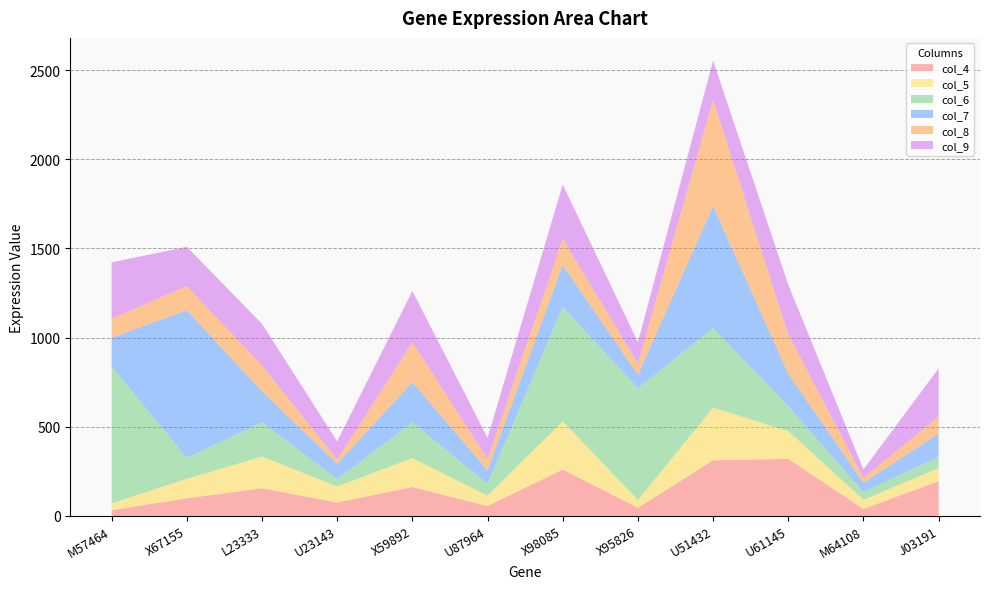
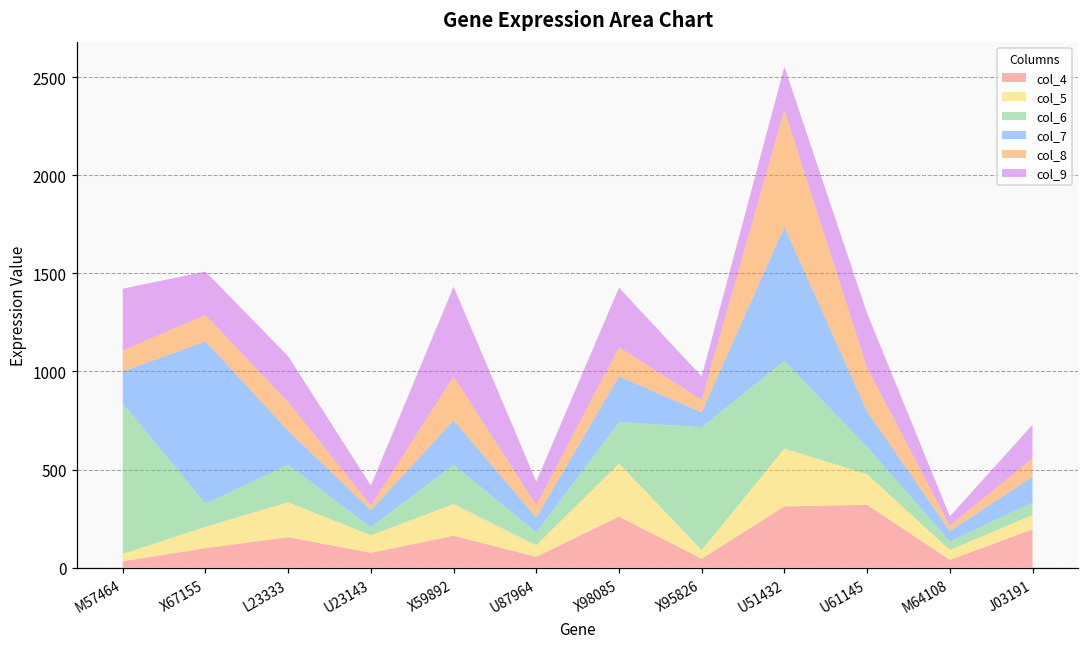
  {
    "col_6": {
      "M57464": 770,
      "X67155": 120,
      "L23333": 190,
      "U23143": 40,
      "X59892": 200,
      "U87964": 70,
-     "X98085": 640,
+     "X98085": 210,
      "X95826": 630,
      "U51432": 450,
      "U61145": 140,
      "M64108": 40,
      "J03191": 60
    },
    "col_7": {
      "M57464": 160,
      "X67155": 830,
      "L23333": 170,
      "U23143": 90,
      "X59892": 230,
      "U87964": 80,
      "X98085": 230,
      "X95826": 80,
      "U51432": 680,
      "U61145": 180,
      "M64108": 50,
      "J03191": 130
    },
    "col_9": {
      "M57464": 320,
      "X67155": 220,
      "L23333": 230,
      "U23143": 100,
-     "X59892": 290,
+     "X59892": 460,
      "U87964": 120,
      "X98085": 300,
      "X95826": 120,
      "U51432": 220,
      "U61145": 280,
      "M64108": 50,
-     "J03191": 270
+     "J03191": 170
    }
  }
